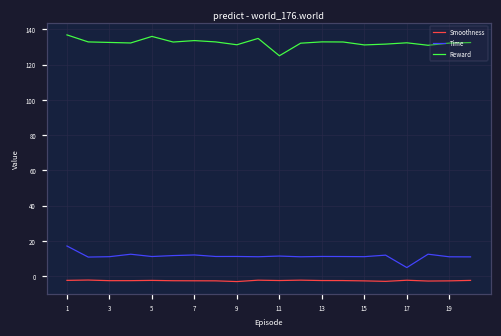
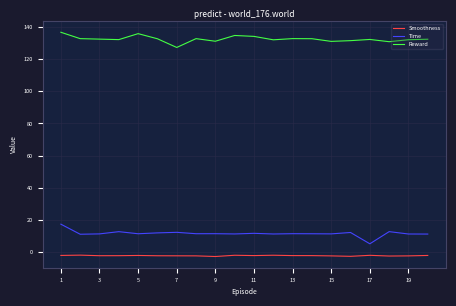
  {
    "Smoothness": {
      "1": -2,
      "3": -2,
      "5": -2,
      "7": -3,
      "9": -3,
      "11": -2,
      "13": -2,
      "15": -3,
      "17": -2,
      "19": -3
    },
    "Time": {
      "1": 17,
      "3": 11,
      "5": 11,
      "7": 12,
      "9": 11,
      "11": 11,
      "13": 11,
      "15": 11,
      "17": 5,
      "19": 11
    },
    "Reward": {
      "1": 137,
      "3": 133,
      "5": 136,
-     "7": 134,
+     "7": 127,
      "9": 131,
-     "11": 125,
+     "11": 134,
      "13": 133,
      "15": 131,
      "17": 132
    }
  }
